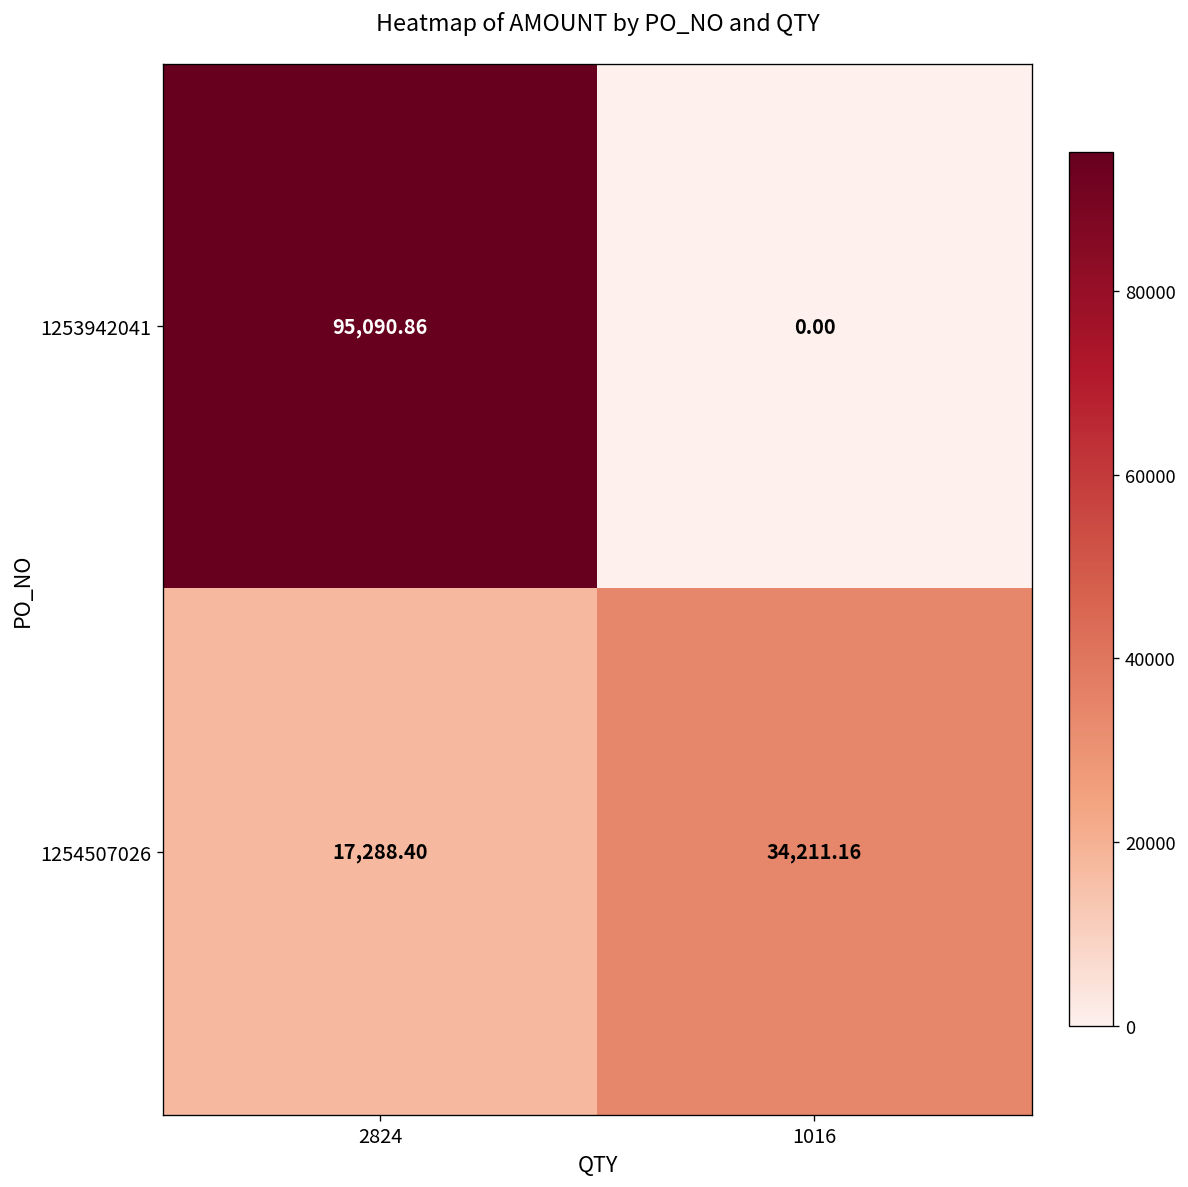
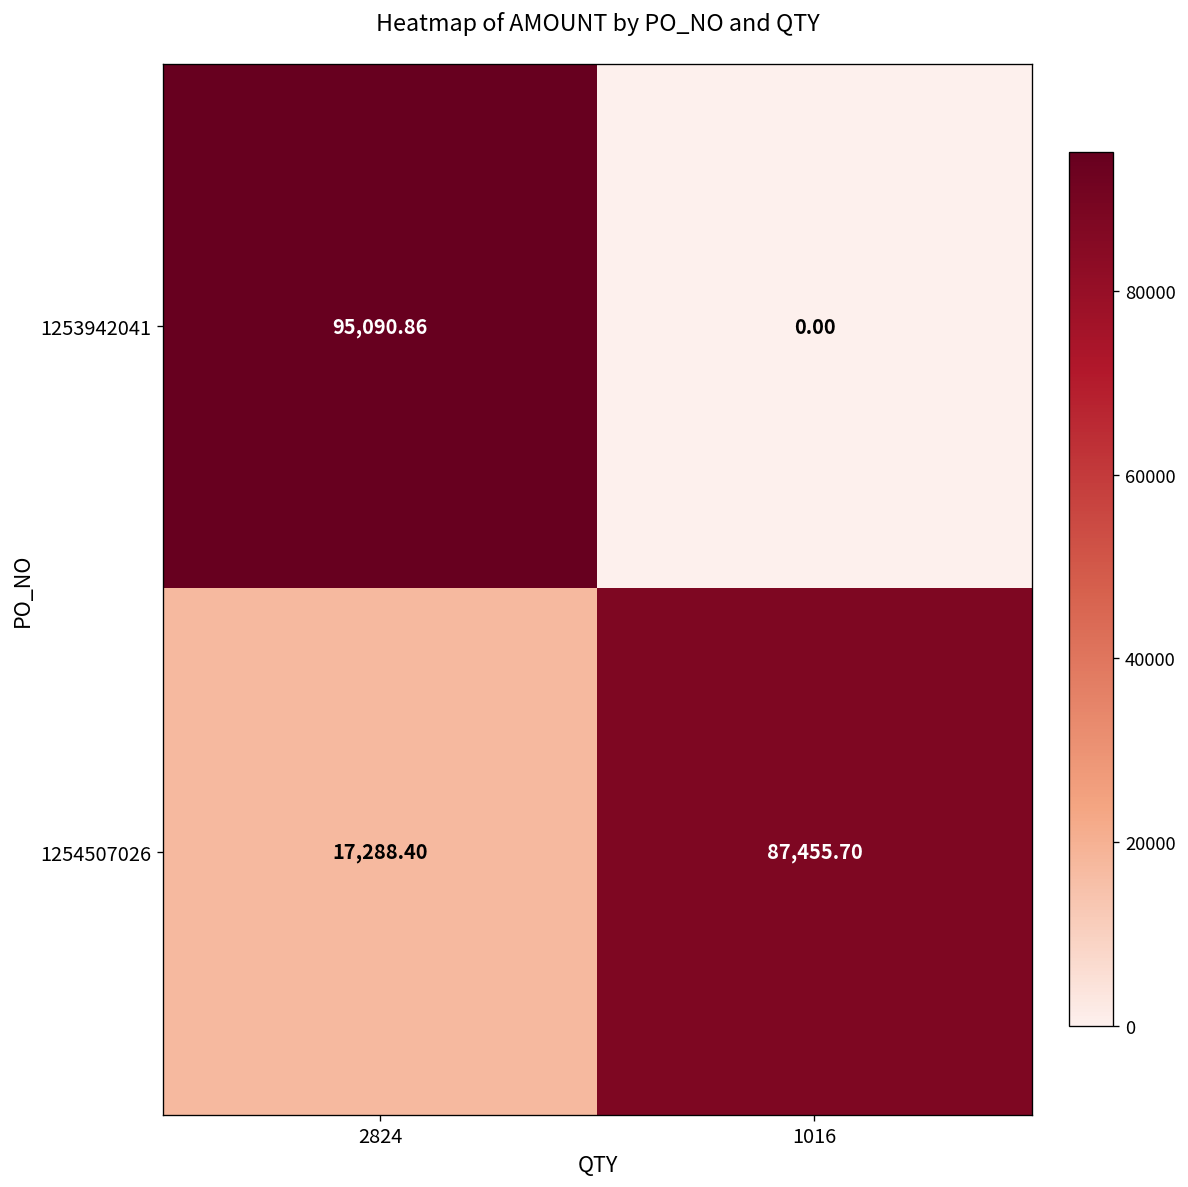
  {
    "1253942041": {
      "2824": "95,090.86",
      "1016": "0.00"
    },
    "1254507026": {
      "2824": "17,288.40",
-     "1016": "34,211.16"
+     "1016": "87,455.70"
    }
  }
